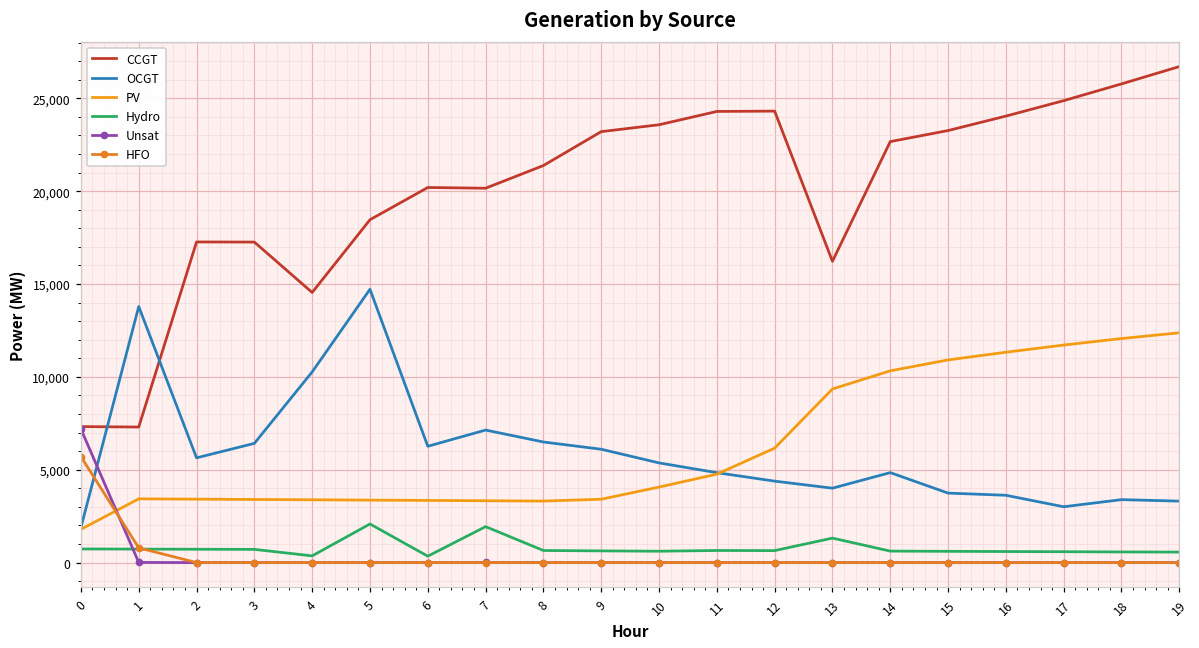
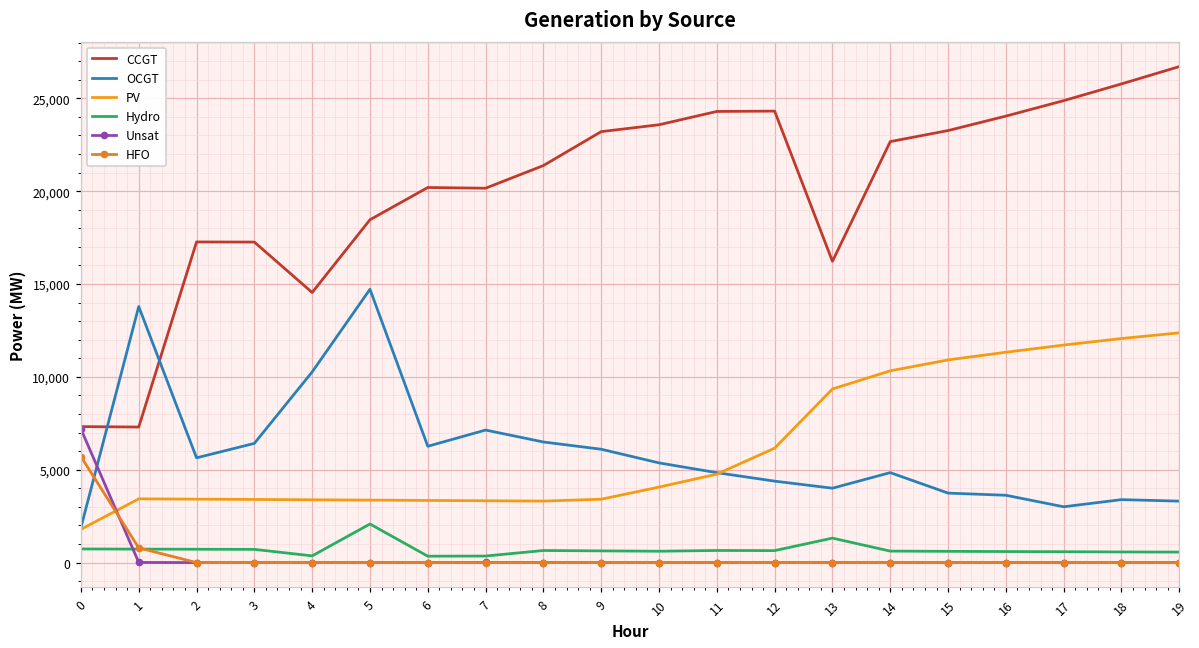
  {
    "CCGT": {
      "1": "7,300",
      "2": "17,300",
      "3": "17,300",
      "4": "14,500",
      "5": "18,500",
      "6": "20,200",
      "7": "20,200",
      "8": "21,400",
      "9": "23,200",
      "10": "23,600",
      "11": "24,300",
      "12": "24,300",
      "13": "16,200",
      "14": "22,700",
      "15": "23,300",
      "16": "24,000",
      "17": "24,900",
      "18": "25,800",
      "19": "26,700"
    },
    "OCGT": {
      "1": "13,800",
      "2": "5,600",
      "3": "6,400",
      "4": "10,300",
      "5": "14,700",
      "6": "6,300",
      "7": "7,100",
      "8": "6,500",
      "9": "6,100",
      "10": "5,400",
      "12": "4,400",
      "13": "4,000",
      "14": "4,800",
      "15": "3,700",
      "16": "3,600",
      "17": "3,000",
      "18": "3,400",
      "19": "3,300"
    },
    "Hydro": {
      "0": "700",
      "2": "700",
      "3": "700",
      "4": "400",
      "5": "2,100",
      "6": "300",
-     "7": "1,900",
+     "7": "400",
      "8": "700",
      "9": "600",
      "10": "600",
      "11": "700",
      "12": "600",
      "13": "1,300",
      "14": "600",
      "15": "600",
      "16": "600",
      "17": "600",
      "18": "600",
      "19": "600"
    },
    "Unsat": {
      "1": "0"
    }
  }
